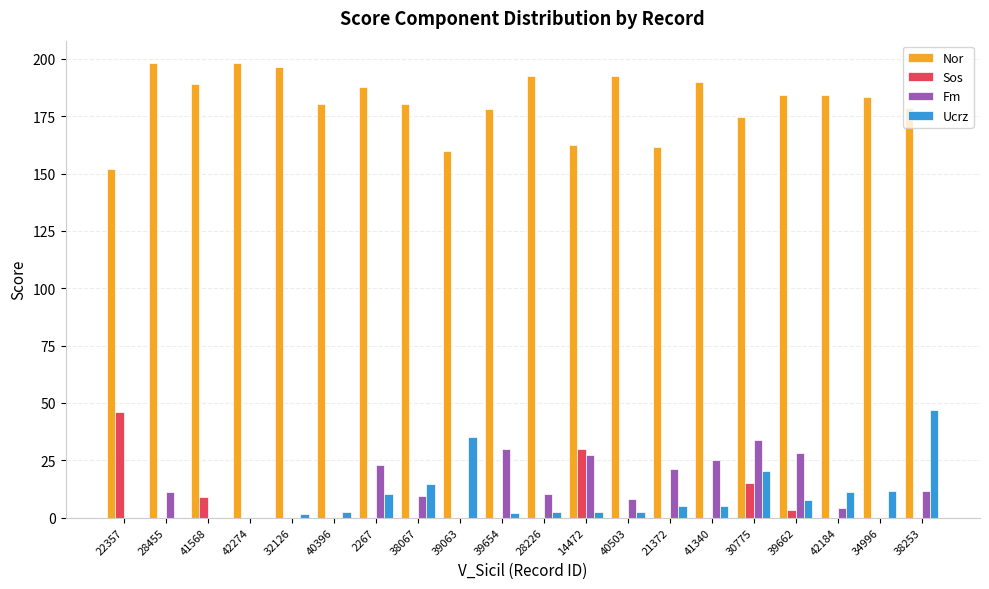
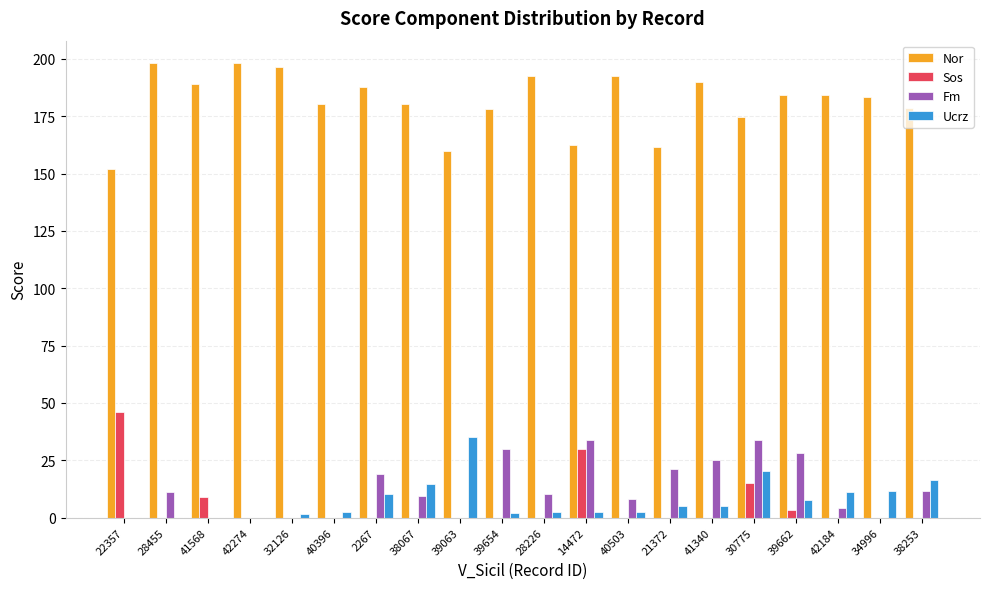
  {
    "Nor": {
      "22357": 152,
      "28455": 198,
      "41568": 189,
      "42274": 198,
      "32126": 197,
      "40396": 180,
      "2267": 188,
      "38067": 181,
      "39063": 160,
      "39654": 178,
      "28226": 193,
      "14472": 163,
      "40503": 193,
      "21372": 162,
      "41340": 190,
      "30775": 175,
      "39662": 184,
      "42184": 184,
      "34996": 184
    },
    "Sos": {
      "22357": 46,
      "28455": 0,
      "41568": 9,
      "42274": 0,
      "32126": 0,
      "40396": 0,
      "2267": 0,
      "38067": 0,
      "39063": 0,
      "39654": 0,
      "28226": 0,
      "14472": 30,
      "40503": 0,
      "21372": 0,
      "41340": 0,
      "30775": 15,
      "39662": 4,
      "42184": 0,
      "34996": 0,
      "38253": 0
    },
    "Fm": {
      "22357": 0,
      "28455": 11,
      "41568": 0,
      "42274": 0,
      "32126": 0,
      "40396": 0,
-     "2267": 23,
+     "2267": 19,
      "38067": 10,
      "39063": 0,
      "39654": 30,
      "28226": 11,
-     "14472": 28,
+     "14472": 34,
      "40503": 8,
      "21372": 21,
      "41340": 25,
      "30775": 34,
      "39662": 28,
      "42184": 4,
      "34996": 0,
      "38253": 12
    },
    "Ucrz": {
      "22357": 0,
      "28455": 0,
      "41568": 0,
      "42274": 0,
      "32126": 2,
      "40396": 3,
      "2267": 11,
      "38067": 15,
      "39063": 35,
      "39654": 2,
      "28226": 3,
      "14472": 3,
      "40503": 3,
      "21372": 5,
      "41340": 5,
      "30775": 21,
      "39662": 8,
      "42184": 11,
      "34996": 12,
-     "38253": 47
+     "38253": 17
    }
  }
